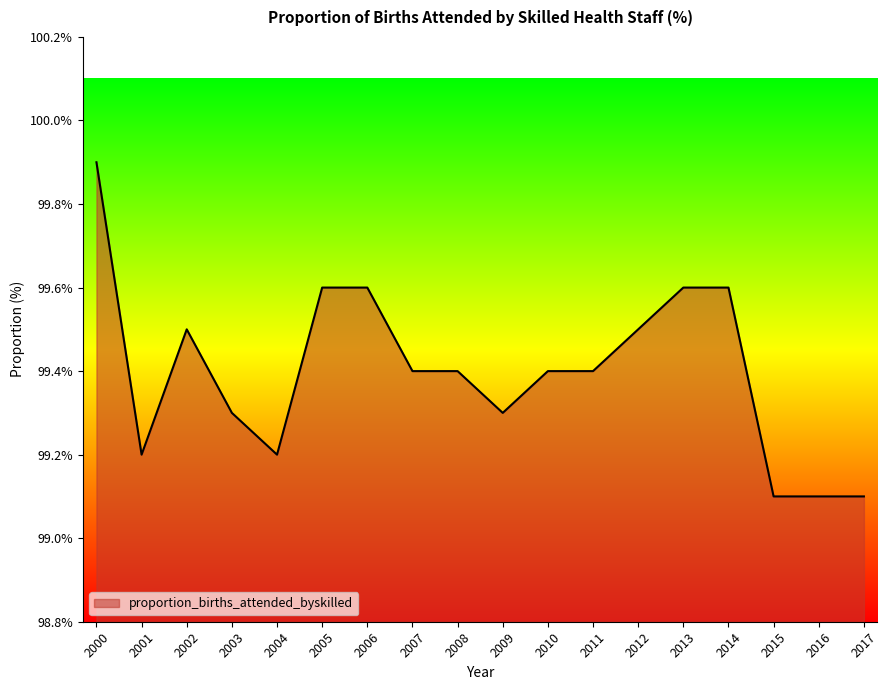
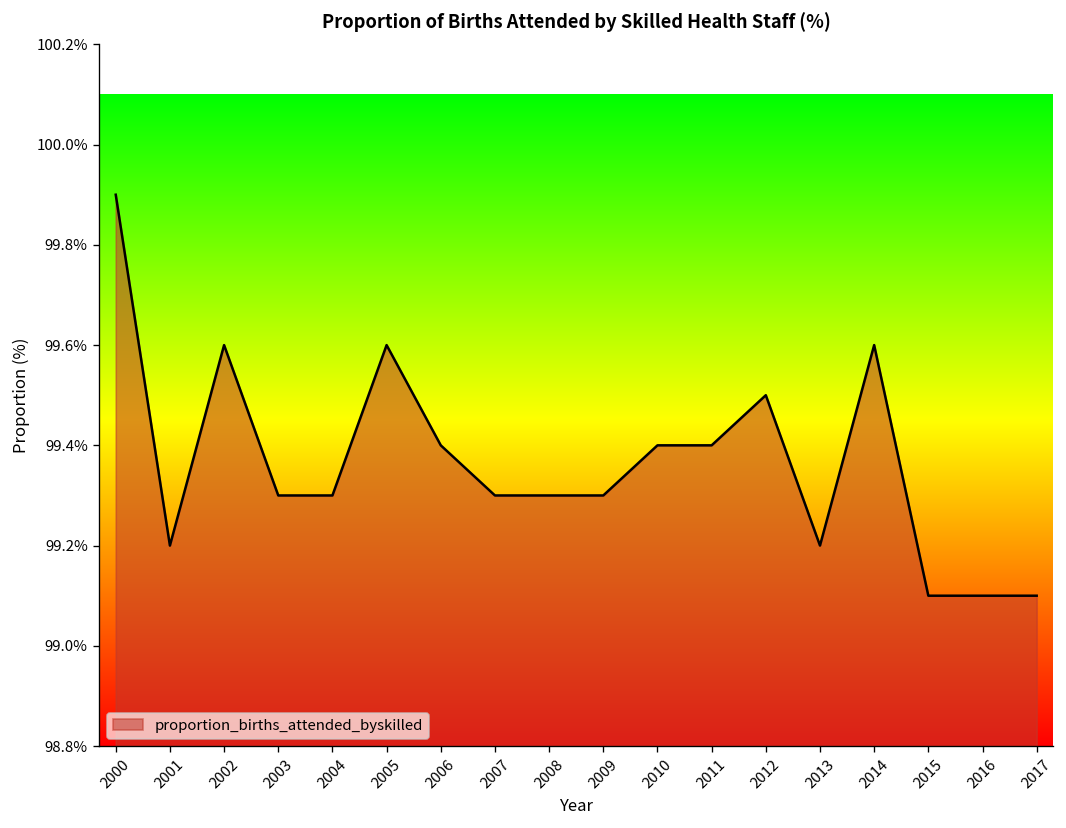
  {
    "2000": "99.9%",
    "2001": "99.2%",
-   "2002": "99.5%",
+   "2002": "99.6%",
    "2003": "99.3%",
-   "2004": "99.2%",
+   "2004": "99.3%",
    "2005": "99.6%",
-   "2006": "99.6%",
-   "2007": "99.4%",
-   "2008": "99.4%",
+   "2006": "99.4%",
+   "2007": "99.3%",
+   "2008": "99.3%",
    "2009": "99.3%",
    "2010": "99.4%",
    "2011": "99.4%",
    "2012": "99.5%",
-   "2013": "99.6%",
+   "2013": "99.2%",
    "2014": "99.6%",
    "2015": "99.1%",
    "2016": "99.1%",
    "2017": "99.1%"
  }
